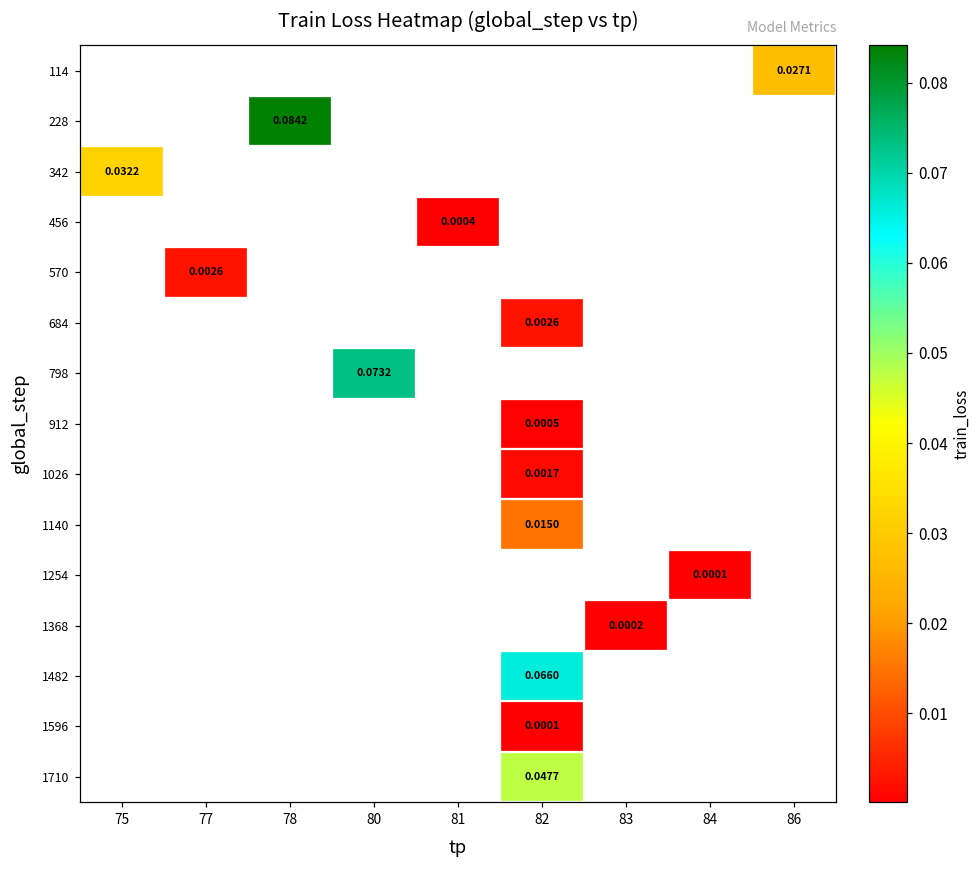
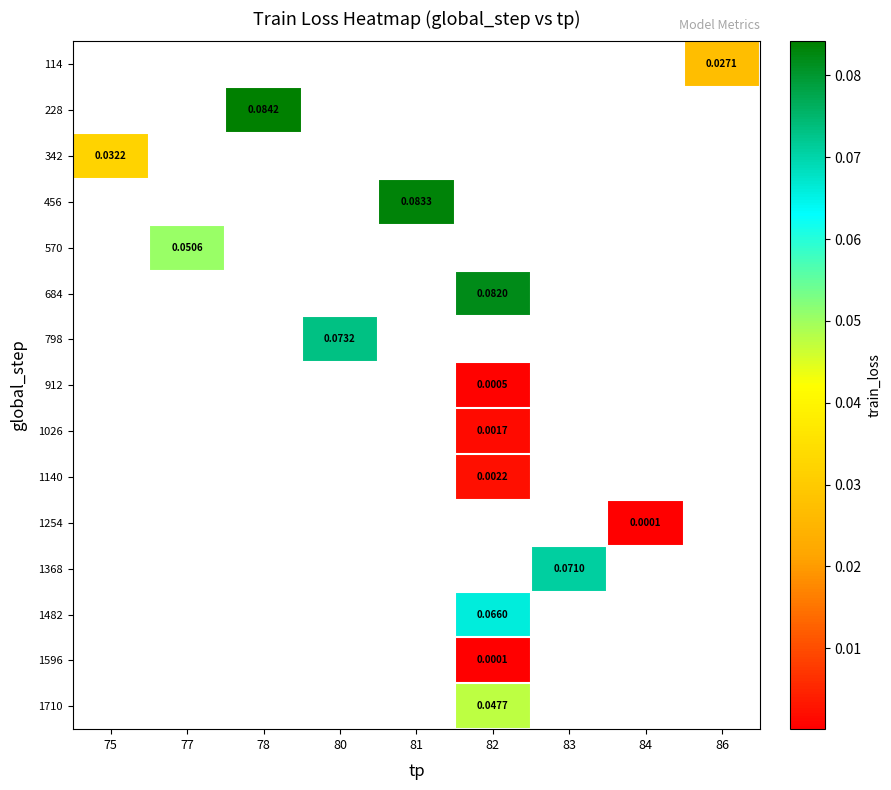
  {
    "114": {
      "86": 0.0271
    },
    "228": {
      "78": 0.0842
    },
    "342": {
      "75": 0.0322
    },
    "456": {
-     "81": 0.0004
+     "81": 0.0833
    },
    "570": {
-     "77": 0.0026
+     "77": 0.0506
    },
    "684": {
-     "82": 0.0026
+     "82": 0.0820
    },
    "798": {
      "80": 0.0732
    },
    "912": {
      "82": 0.0005
    },
    "1026": {
      "82": 0.0017
    },
    "1140": {
-     "82": 0.0150
+     "82": 0.0022
    },
    "1254": {
      "84": 0.0001
    },
    "1368": {
-     "83": 0.0002
+     "83": 0.0710
    },
    "1482": {
      "82": 0.0660
    },
    "1596": {
      "82": 0.0001
    },
    "1710": {
      "82": 0.0477
    }
  }
